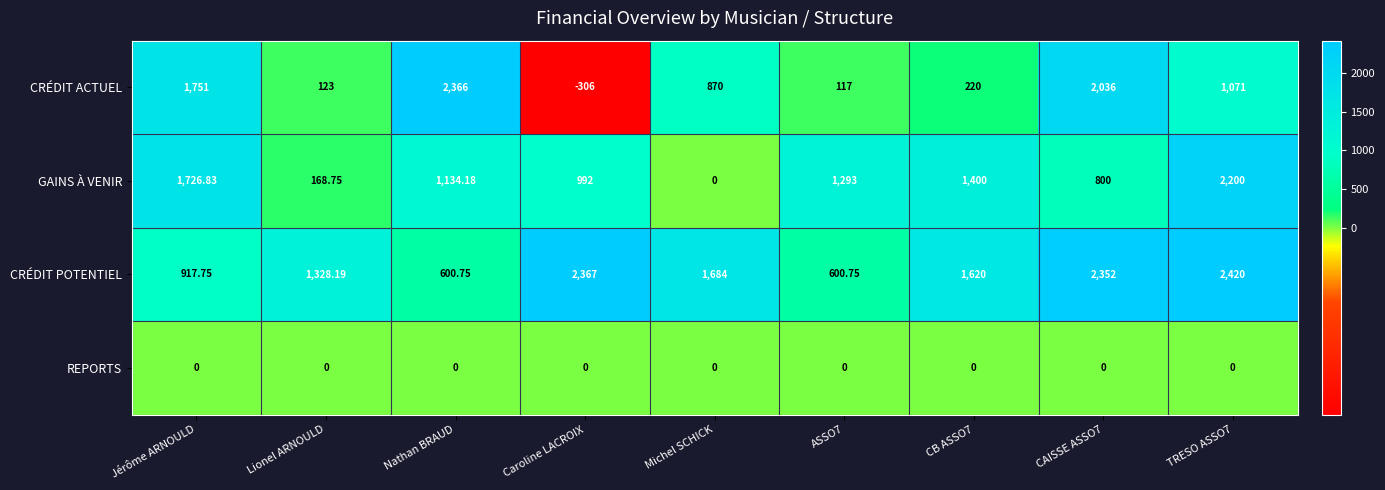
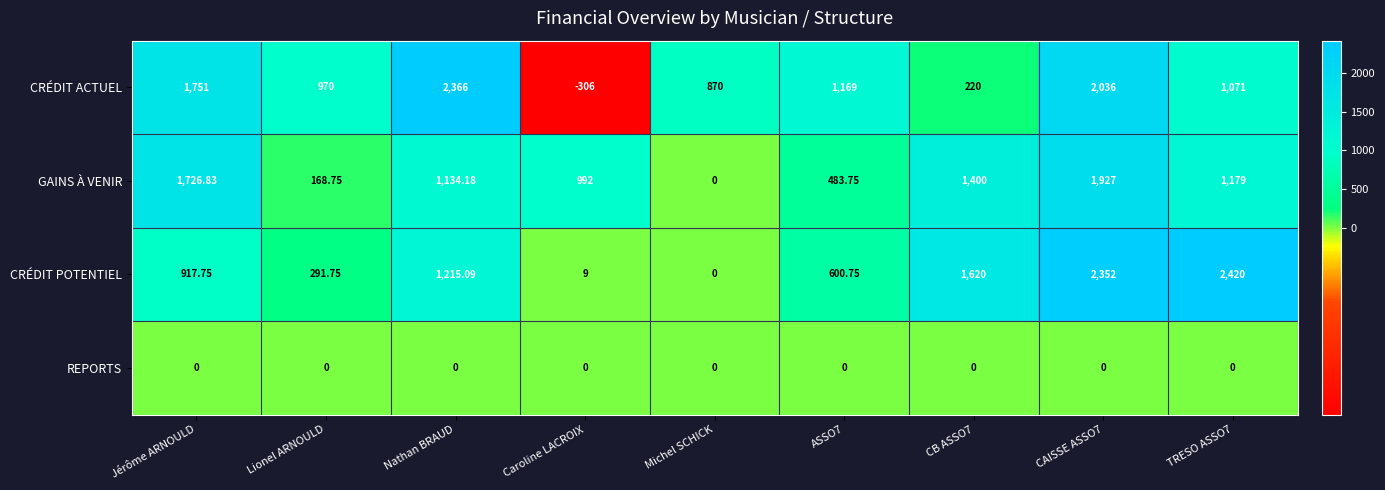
  {
    "CRÉDIT ACTUEL": {
      "Jérôme ARNOULD": "1,751",
-     "Lionel ARNOULD": "123",
+     "Lionel ARNOULD": "970",
      "Nathan BRAUD": "2,366",
      "Caroline LACROIX": "-306",
      "Michel SCHICK": "870",
-     "ASSO7": "117",
+     "ASSO7": "1,169",
      "CB ASSO7": "220",
      "CAISSE ASSO7": "2,036",
      "TRESO ASSO7": "1,071"
    },
    "GAINS À VENIR": {
      "Jérôme ARNOULD": "1,726.83",
      "Lionel ARNOULD": "168.75",
      "Nathan BRAUD": "1,134.18",
      "Caroline LACROIX": "992",
      "Michel SCHICK": "0",
-     "ASSO7": "1,293",
+     "ASSO7": "483.75",
      "CB ASSO7": "1,400",
-     "CAISSE ASSO7": "800",
-     "TRESO ASSO7": "2,200"
+     "CAISSE ASSO7": "1,927",
+     "TRESO ASSO7": "1,179"
    },
    "CRÉDIT POTENTIEL": {
      "Jérôme ARNOULD": "917.75",
-     "Lionel ARNOULD": "1,328.19",
-     "Nathan BRAUD": "600.75",
-     "Caroline LACROIX": "2,367",
-     "Michel SCHICK": "1,684",
+     "Lionel ARNOULD": "291.75",
+     "Nathan BRAUD": "1,215.09",
+     "Caroline LACROIX": "9",
+     "Michel SCHICK": "0",
      "ASSO7": "600.75",
      "CB ASSO7": "1,620",
      "CAISSE ASSO7": "2,352",
      "TRESO ASSO7": "2,420"
    },
    "REPORTS": {
      "Jérôme ARNOULD": "0",
      "Lionel ARNOULD": "0",
      "Nathan BRAUD": "0",
      "Caroline LACROIX": "0",
      "Michel SCHICK": "0",
      "ASSO7": "0",
      "CB ASSO7": "0",
      "CAISSE ASSO7": "0",
      "TRESO ASSO7": "0"
    }
  }
